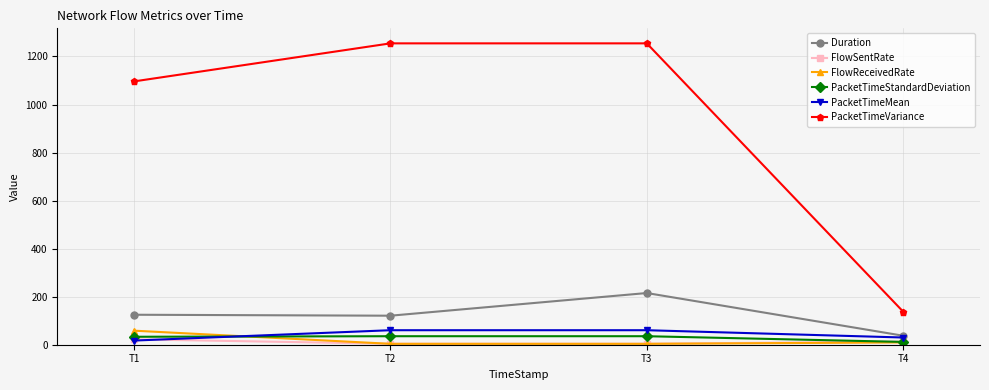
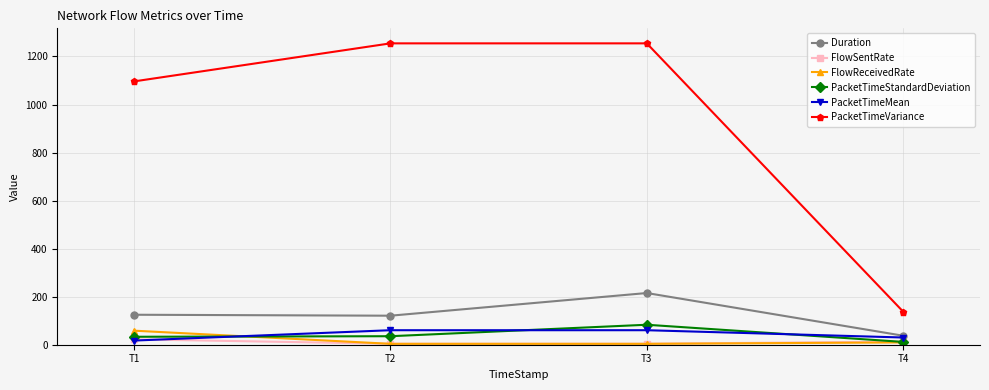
  {
    "Duration": {
      "T1": 120,
      "T2": 120,
      "T3": 220
    },
    "FlowReceivedRate": {
      "T1": 60
    },
    "PacketTimeStandardDeviation": {
      "T2": 40,
-     "T3": 40
+     "T3": 80
    },
    "PacketTimeMean": {
      "T2": 60,
      "T3": 60
    },
    "PacketTimeVariance": {
      "T1": 1100,
      "T2": 1250,
      "T3": 1250,
      "T4": 140
    }
  }
